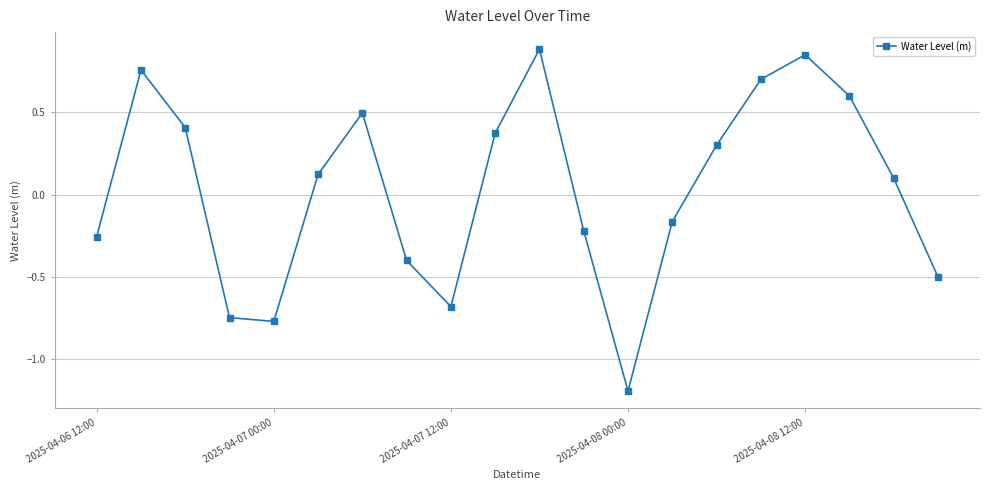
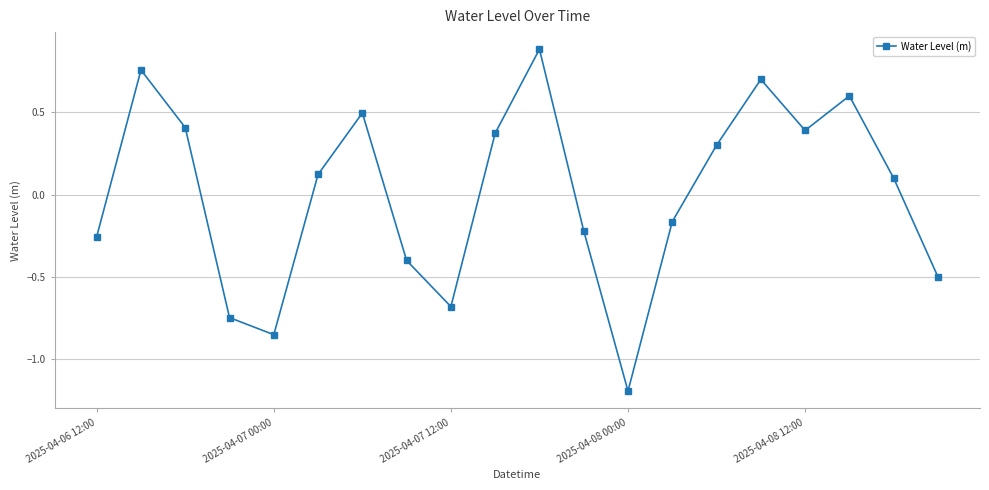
  {
    "2025-04-06 12:00": -0.26,
-   "2025-04-07 00:00": -0.77,
+   "2025-04-07 00:00": -0.85,
    "2025-04-07 12:00": -0.68,
    "2025-04-08 00:00": -1.19,
-   "2025-04-08 12:00": 0.85
+   "2025-04-08 12:00": 0.39
  }
